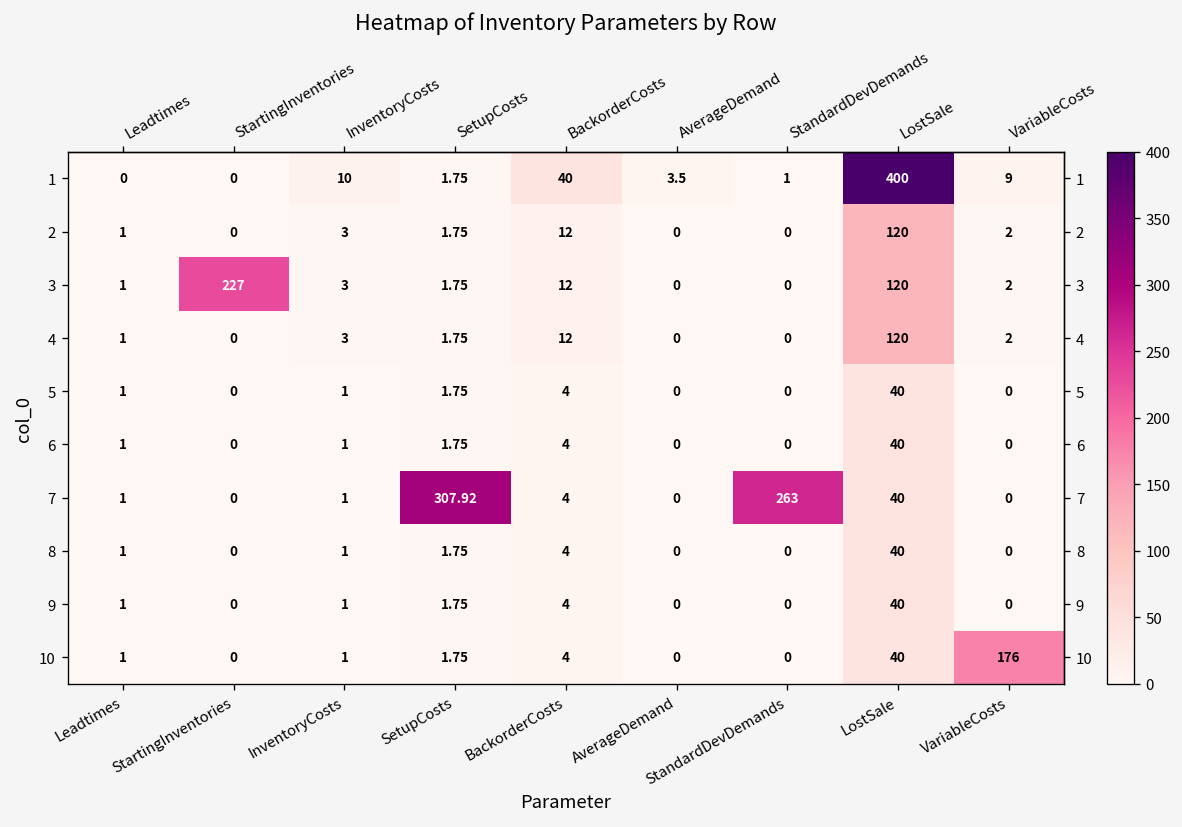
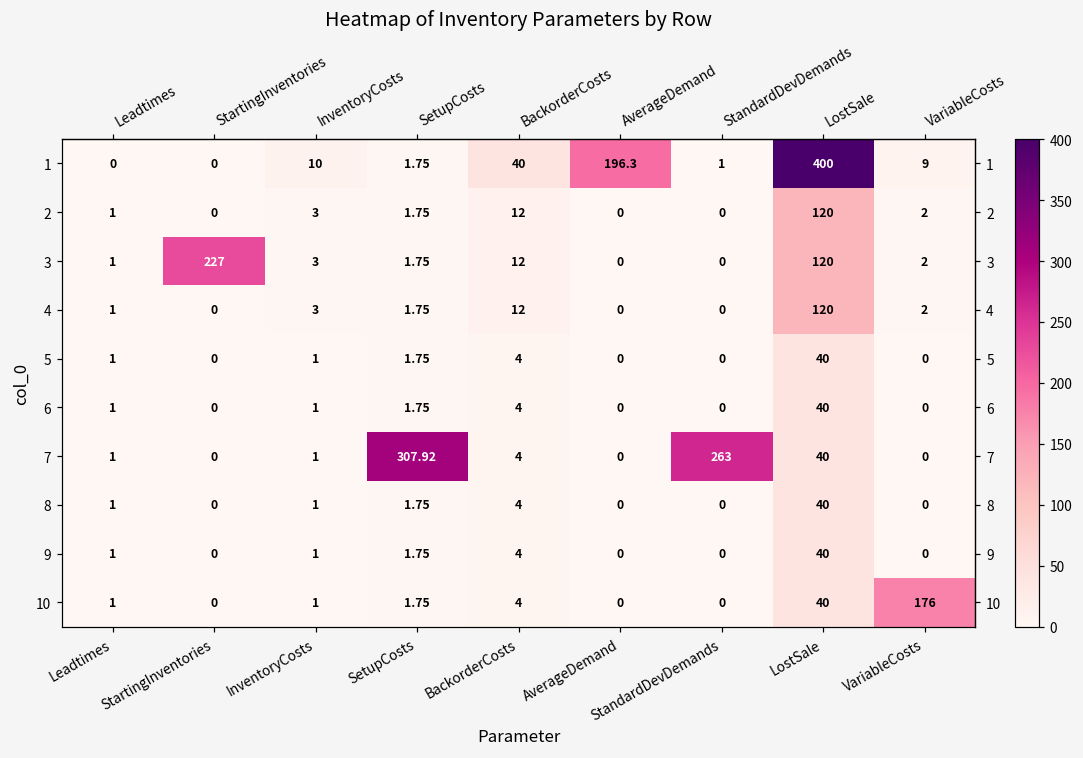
  {
    "1": {
      "Leadtimes": 0,
      "StartingInventories": 0,
      "InventoryCosts": 10,
      "SetupCosts": 1.75,
      "BackorderCosts": 40,
-     "AverageDemand": 3.5,
+     "AverageDemand": 196.3,
      "StandardDevDemands": 1,
      "LostSale": 400,
      "VariableCosts": 9
    },
    "2": {
      "Leadtimes": 1,
      "StartingInventories": 0,
      "InventoryCosts": 3,
      "SetupCosts": 1.75,
      "BackorderCosts": 12,
      "AverageDemand": 0,
      "StandardDevDemands": 0,
      "LostSale": 120,
      "VariableCosts": 2
    },
    "3": {
      "Leadtimes": 1,
      "StartingInventories": 227,
      "InventoryCosts": 3,
      "SetupCosts": 1.75,
      "BackorderCosts": 12,
      "AverageDemand": 0,
      "StandardDevDemands": 0,
      "LostSale": 120,
      "VariableCosts": 2
    },
    "4": {
      "Leadtimes": 1,
      "StartingInventories": 0,
      "InventoryCosts": 3,
      "SetupCosts": 1.75,
      "BackorderCosts": 12,
      "AverageDemand": 0,
      "StandardDevDemands": 0,
      "LostSale": 120,
      "VariableCosts": 2
    },
    "5": {
      "Leadtimes": 1,
      "StartingInventories": 0,
      "InventoryCosts": 1,
      "SetupCosts": 1.75,
      "BackorderCosts": 4,
      "AverageDemand": 0,
      "StandardDevDemands": 0,
      "LostSale": 40,
      "VariableCosts": 0
    },
    "6": {
      "Leadtimes": 1,
      "StartingInventories": 0,
      "InventoryCosts": 1,
      "SetupCosts": 1.75,
      "BackorderCosts": 4,
      "AverageDemand": 0,
      "StandardDevDemands": 0,
      "LostSale": 40,
      "VariableCosts": 0
    },
    "7": {
      "Leadtimes": 1,
      "StartingInventories": 0,
      "InventoryCosts": 1,
      "SetupCosts": 307.92,
      "BackorderCosts": 4,
      "AverageDemand": 0,
      "StandardDevDemands": 263,
      "LostSale": 40,
      "VariableCosts": 0
    },
    "8": {
      "Leadtimes": 1,
      "StartingInventories": 0,
      "InventoryCosts": 1,
      "SetupCosts": 1.75,
      "BackorderCosts": 4,
      "AverageDemand": 0,
      "StandardDevDemands": 0,
      "LostSale": 40,
      "VariableCosts": 0
    },
    "9": {
      "Leadtimes": 1,
      "StartingInventories": 0,
      "InventoryCosts": 1,
      "SetupCosts": 1.75,
      "BackorderCosts": 4,
      "AverageDemand": 0,
      "StandardDevDemands": 0,
      "LostSale": 40,
      "VariableCosts": 0
    },
    "10": {
      "Leadtimes": 1,
      "StartingInventories": 0,
      "InventoryCosts": 1,
      "SetupCosts": 1.75,
      "BackorderCosts": 4,
      "AverageDemand": 0,
      "StandardDevDemands": 0,
      "LostSale": 40,
      "VariableCosts": 176
    }
  }
